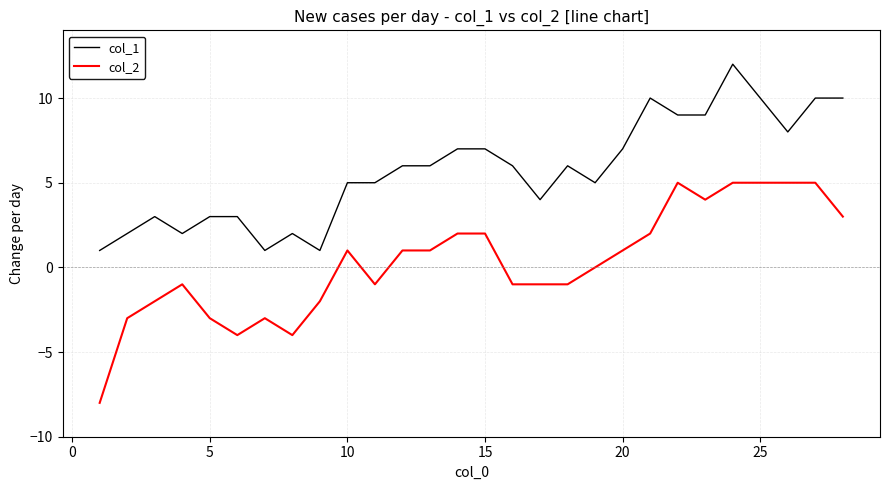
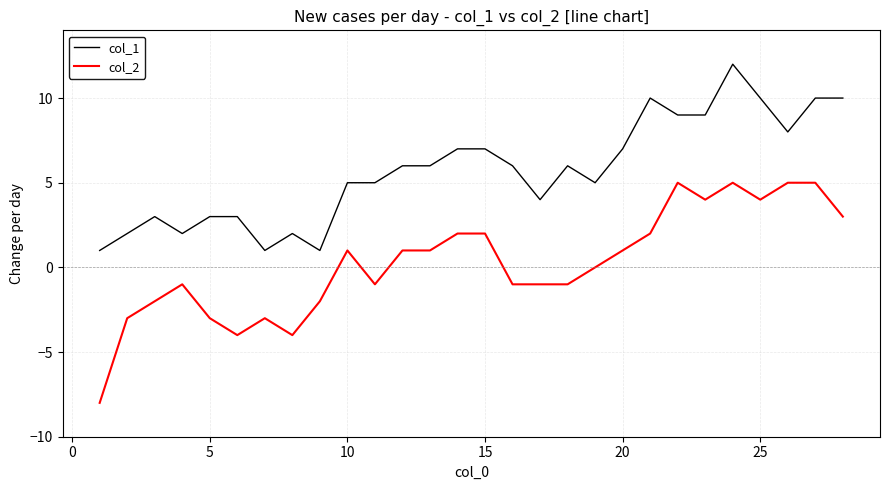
  {
    "col_1": {
      "5": 3,
      "10": 5,
      "15": 7,
      "20": 7,
      "25": 10
    },
    "col_2": {
      "5": -3,
      "10": 1,
      "15": 2,
      "20": 1,
-     "25": 5
+     "25": 4
    }
  }
